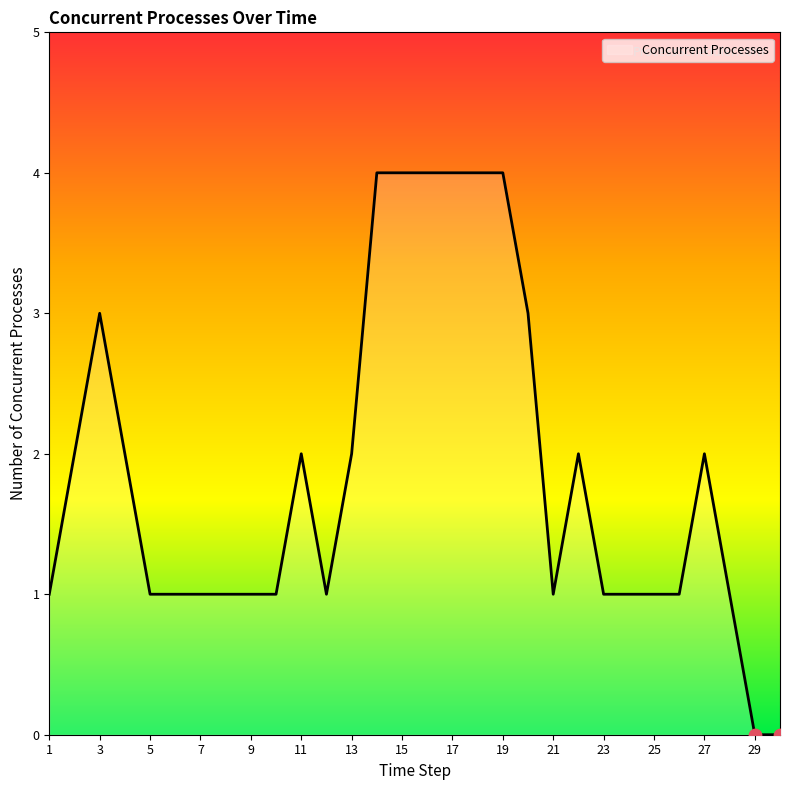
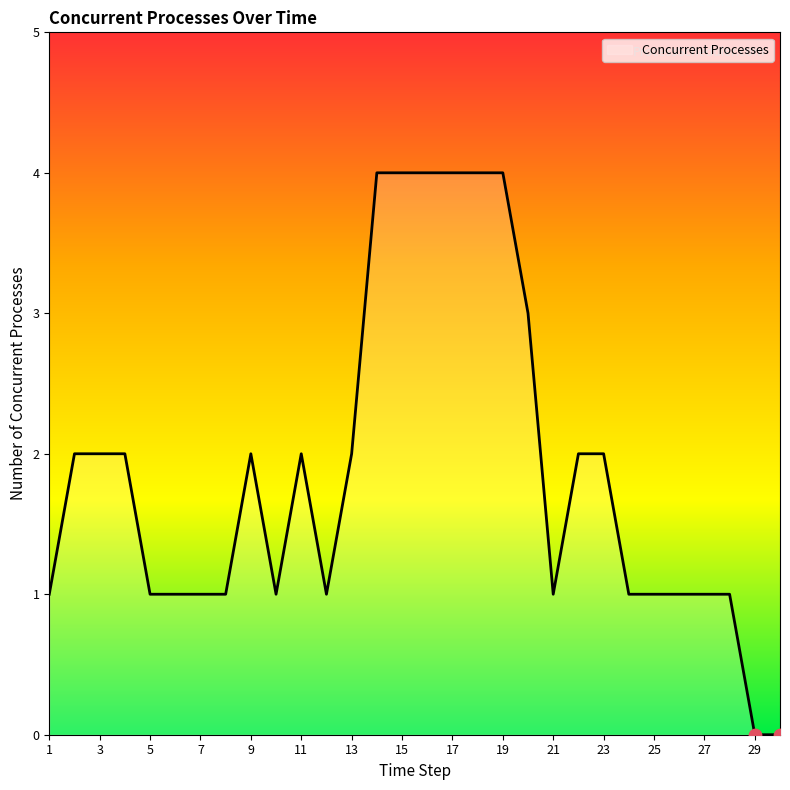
  {
    "Concurrent Processes": {
      "1": 1,
-     "3": 3,
+     "3": 2,
      "5": 1,
      "7": 1,
-     "9": 1,
+     "9": 2,
      "11": 2,
      "13": 2,
      "15": 4,
      "17": 4,
      "19": 4,
      "21": 1,
-     "23": 1,
+     "23": 2,
      "25": 1,
-     "27": 2
+     "27": 1
    }
  }
